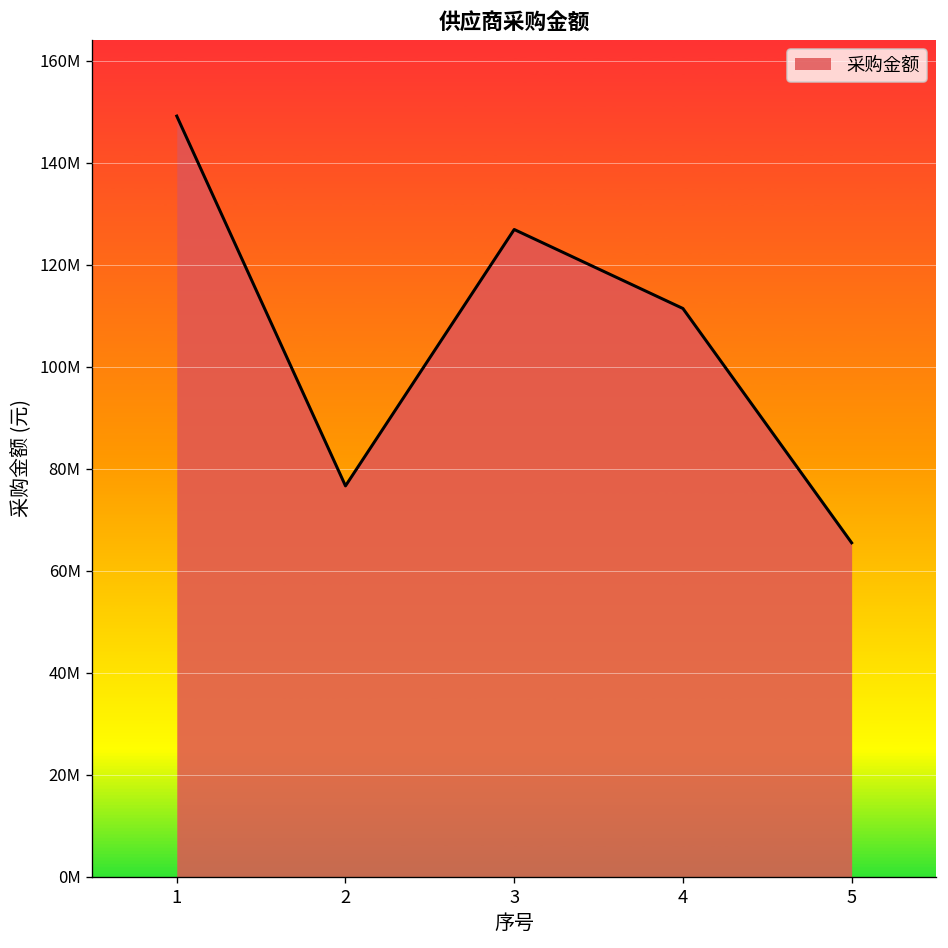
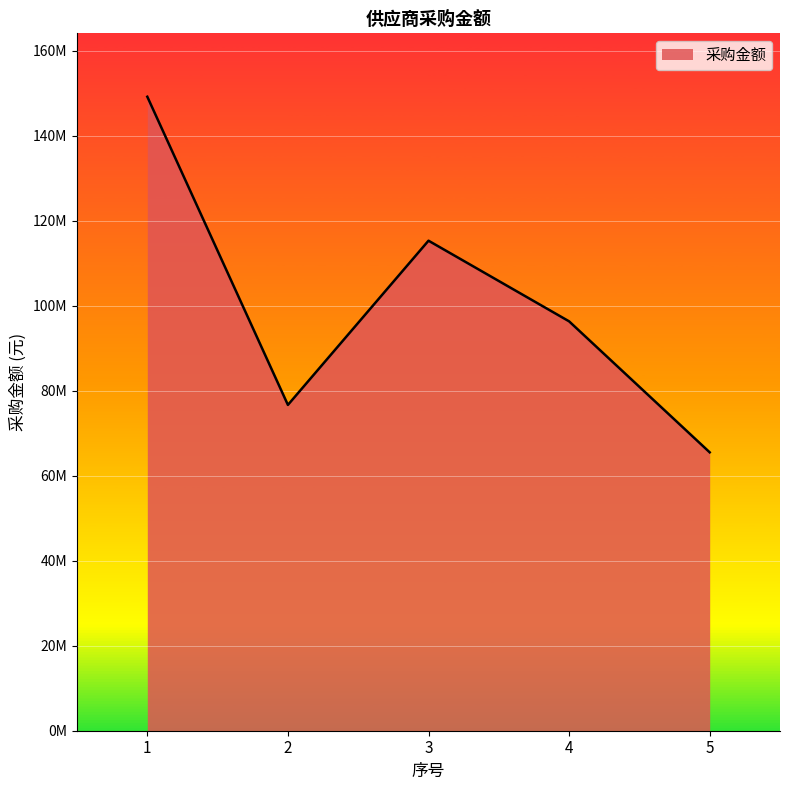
  {
    "1": 149000000,
    "2": 77000000,
-   "3": 127000000,
-   "4": 111000000,
+   "3": 115000000,
+   "4": 96000000,
    "5": 65000000
  }
